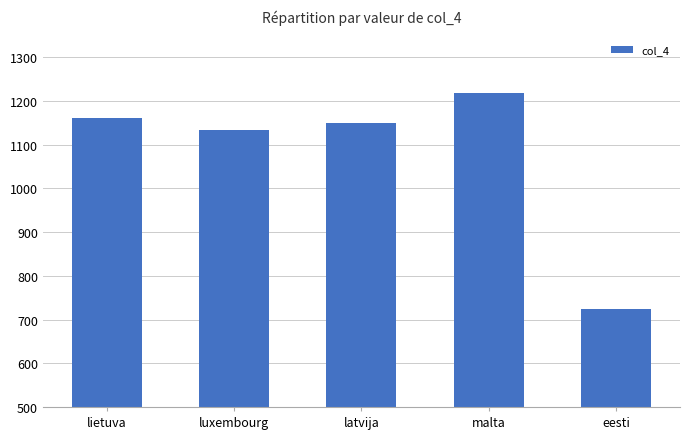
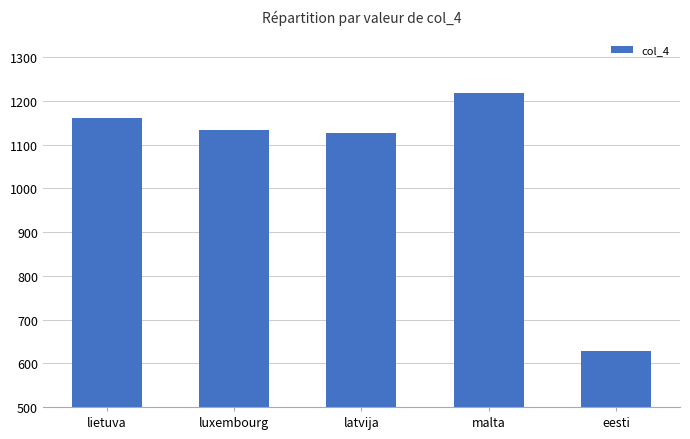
  {
    "lietuva": 1160,
    "luxembourg": 1130,
-   "latvija": 1150,
+   "latvija": 1130,
    "malta": 1220,
-   "eesti": 730
+   "eesti": 630
  }
